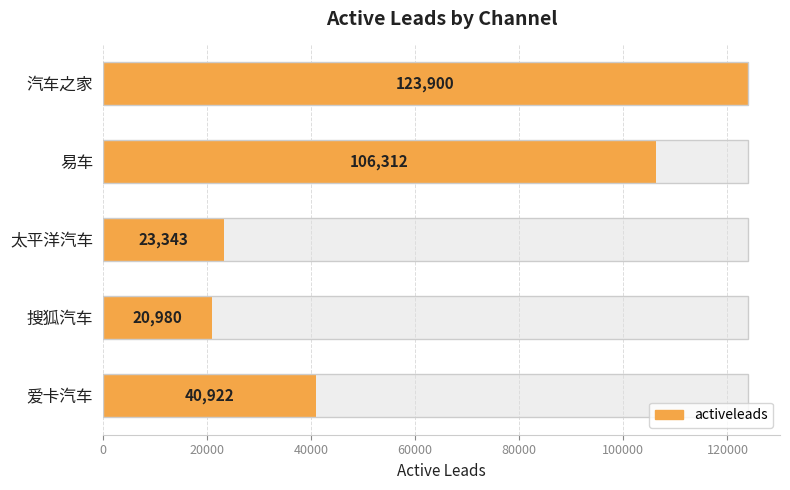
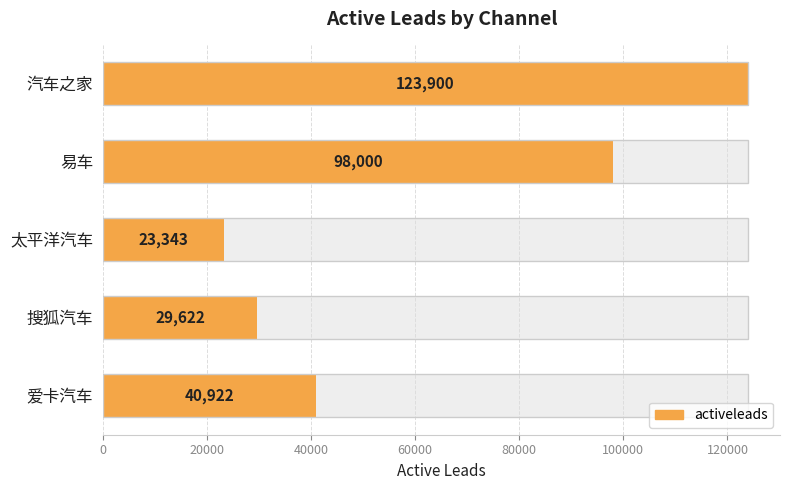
  {
    "activeleads": {
      "汽车之家": "123,900",
-     "易车": "106,312",
-     "搜狐汽车": "20,980"
+     "易车": "98,000",
+     "搜狐汽车": "29,622"
    }
  }
